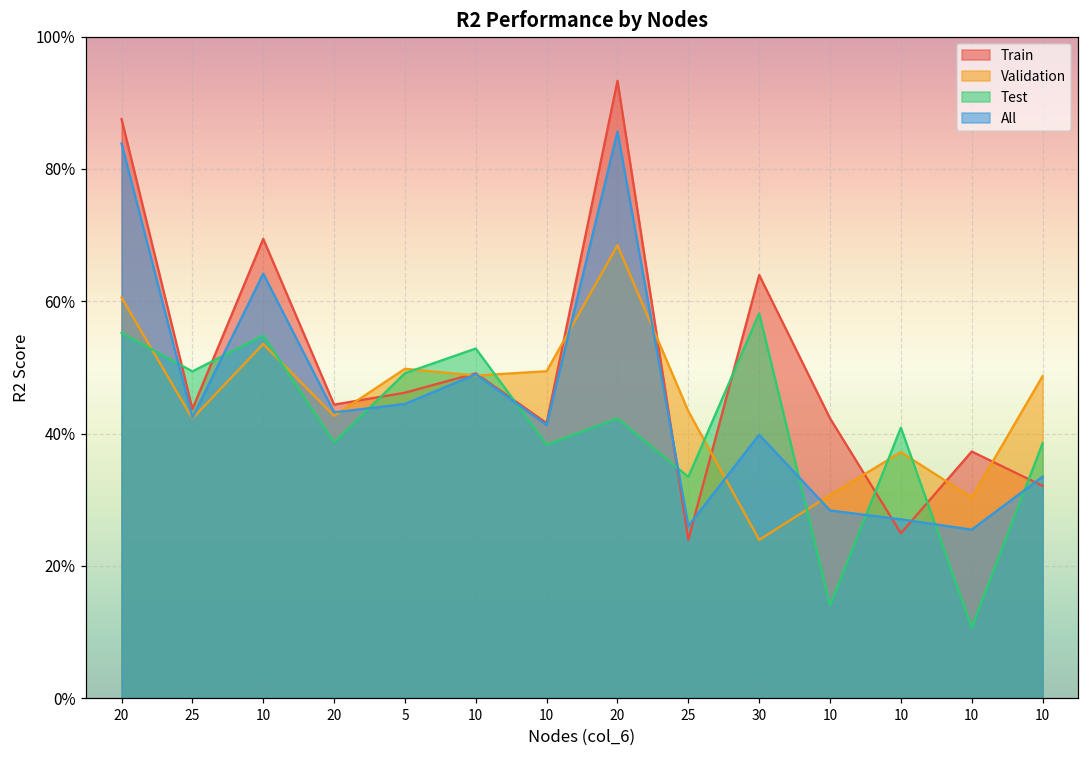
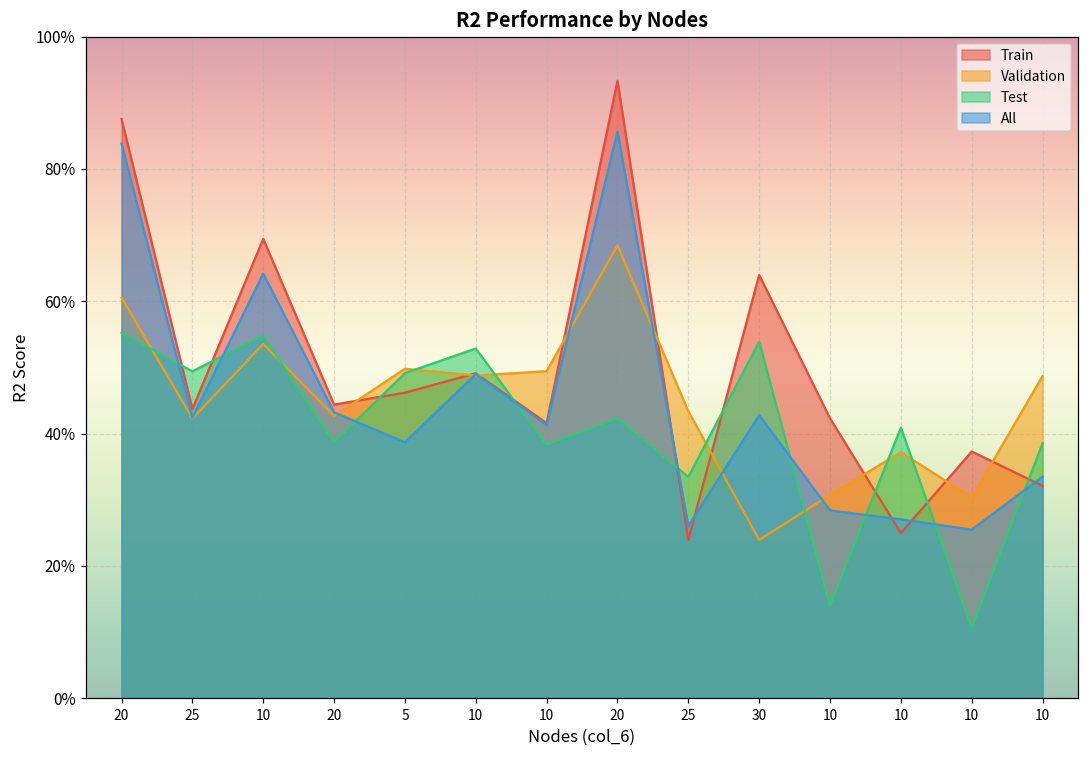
  {
    "Train": {
      "5": "46%",
      "30": "64%"
    },
    "Validation": {
      "5": "50%",
      "30": "24%"
    },
    "Test": {
      "5": "49%",
-     "30": "58%"
+     "30": "54%"
    },
    "All": {
-     "5": "44%",
-     "30": "40%"
+     "5": "39%",
+     "30": "43%"
    }
  }
